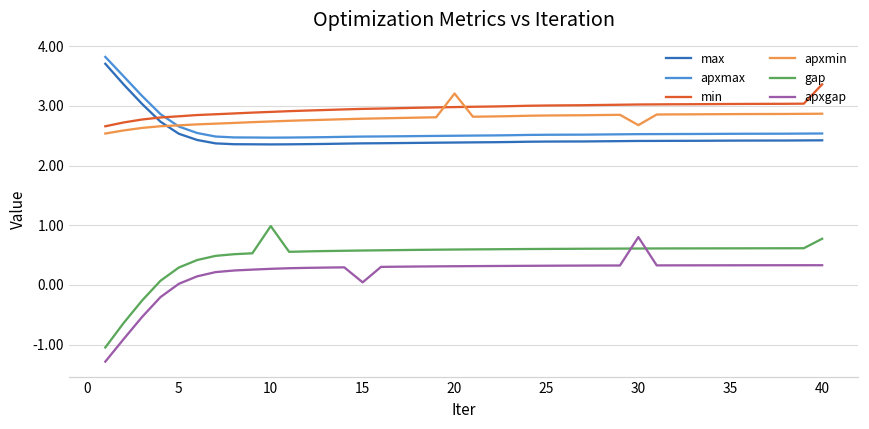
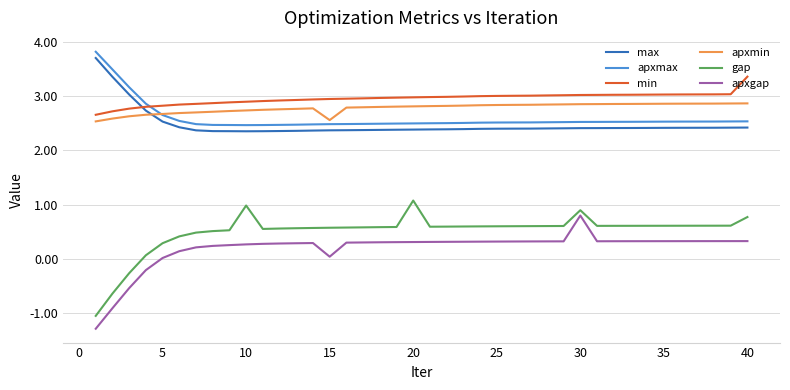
  {
    "min": {
      "5": 2.8,
      "10": 2.9,
      "15": 2.9,
      "20": 3.0,
      "25": 3.0,
      "30": 3.0,
      "35": 3.0,
      "40": 3.4
    },
    "apxmin": {
      "10": 2.7,
-     "15": 2.8,
-     "20": 3.2,
+     "15": 2.6,
+     "20": 2.8,
      "25": 2.8,
-     "30": 2.7,
+     "30": 2.9,
      "35": 2.9,
      "40": 2.9
    },
    "gap": {
      "5": 0.3,
      "10": 1.0,
      "15": 0.6,
-     "20": 0.6,
+     "20": 1.1,
      "25": 0.6,
-     "30": 0.6,
+     "30": 0.9,
      "35": 0.6,
      "40": 0.8
    },
    "apxgap": {
      "5": 0.0,
      "10": 0.3,
      "15": 0.0,
      "20": 0.3,
      "25": 0.3,
      "30": 0.8,
      "35": 0.3,
      "40": 0.3
    }
  }
